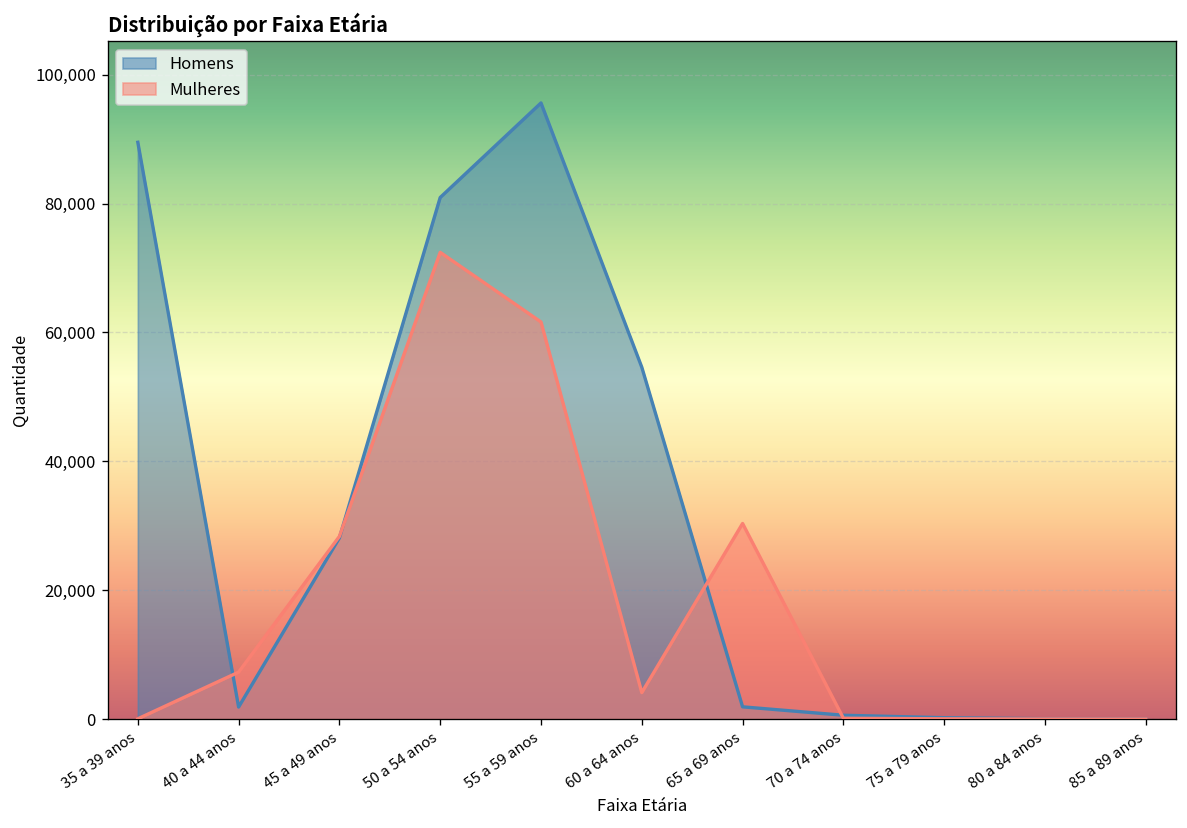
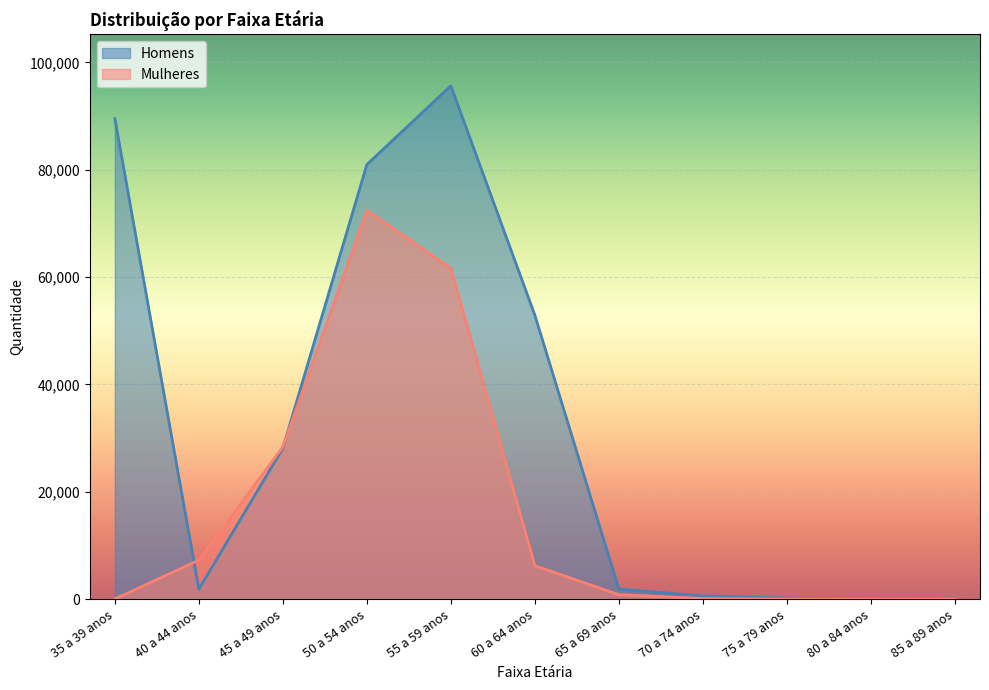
  {
    "Homens": {
      "35 a 39 anos": "90,000",
      "40 a 44 anos": "2,000",
      "50 a 54 anos": "81,000",
      "55 a 59 anos": "96,000",
-     "60 a 64 anos": "55,000",
+     "60 a 64 anos": "53,000",
      "65 a 69 anos": "2,000"
    },
    "Mulheres": {
      "35 a 39 anos": "0",
      "40 a 44 anos": "7,000",
      "50 a 54 anos": "72,000",
      "55 a 59 anos": "62,000",
-     "60 a 64 anos": "4,000",
-     "65 a 69 anos": "30,000"
+     "60 a 64 anos": "6,000",
+     "65 a 69 anos": "1,000"
    }
  }
